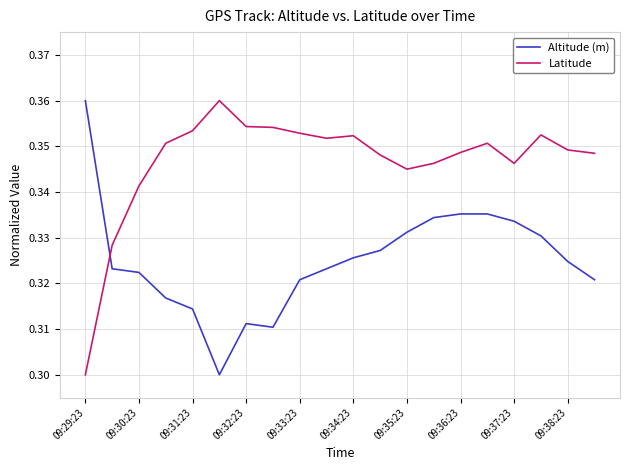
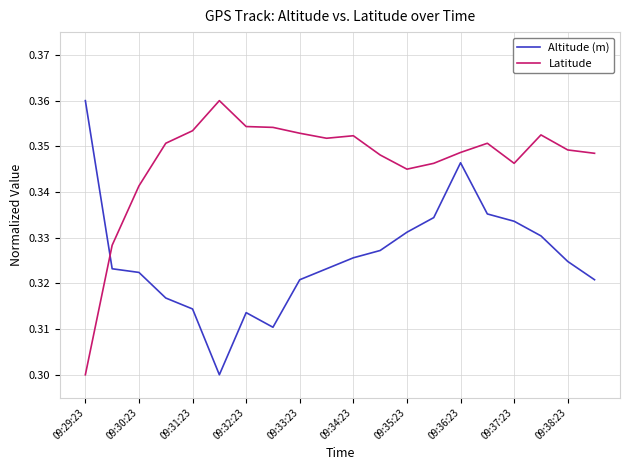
  {
    "Altitude (m)": {
      "09:29:23": 0.360,
      "09:30:23": 0.322,
      "09:31:23": 0.314,
-     "09:32:23": 0.311,
+     "09:32:23": 0.314,
      "09:33:23": 0.321,
      "09:34:23": 0.326,
      "09:35:23": 0.331,
-     "09:36:23": 0.335,
+     "09:36:23": 0.346,
      "09:37:23": 0.334,
      "09:38:23": 0.325
    },
    "Latitude": {
      "09:29:23": 0.300,
      "09:30:23": 0.341,
      "09:31:23": 0.353,
      "09:32:23": 0.354,
      "09:33:23": 0.353,
      "09:34:23": 0.352,
      "09:35:23": 0.345,
      "09:36:23": 0.349,
      "09:37:23": 0.346,
      "09:38:23": 0.349
    }
  }
